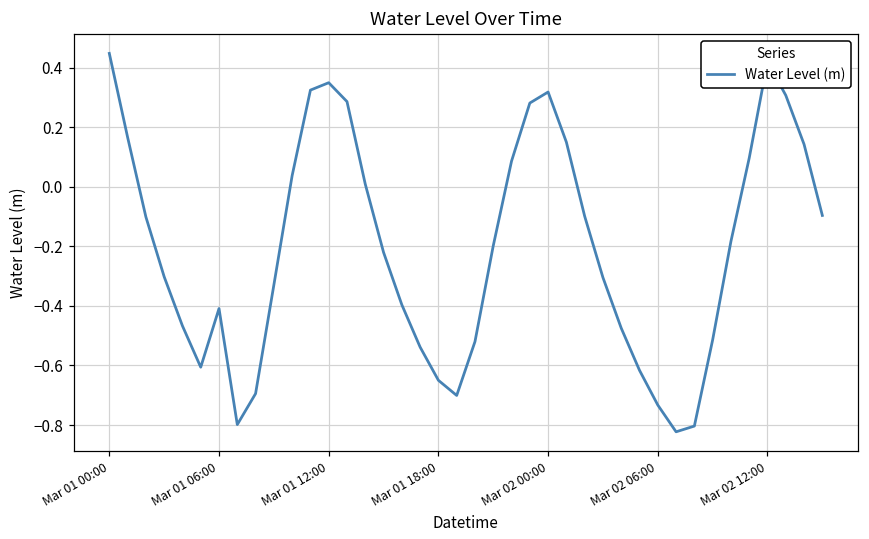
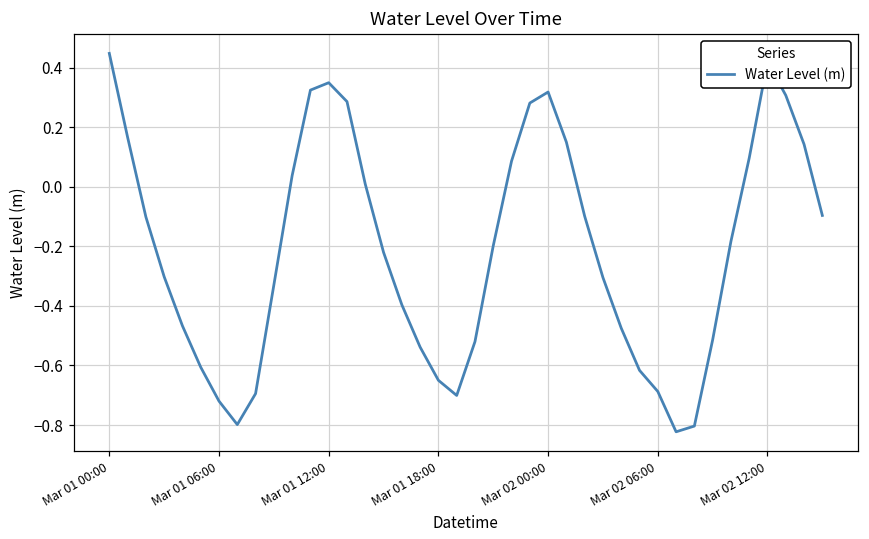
  {
    "Mar 01 00:00": 0.45,
-   "Mar 01 06:00": -0.41,
+   "Mar 01 06:00": -0.72,
    "Mar 01 12:00": 0.35,
    "Mar 01 18:00": -0.65,
    "Mar 02 00:00": 0.32,
-   "Mar 02 06:00": -0.73
+   "Mar 02 06:00": -0.69
  }
